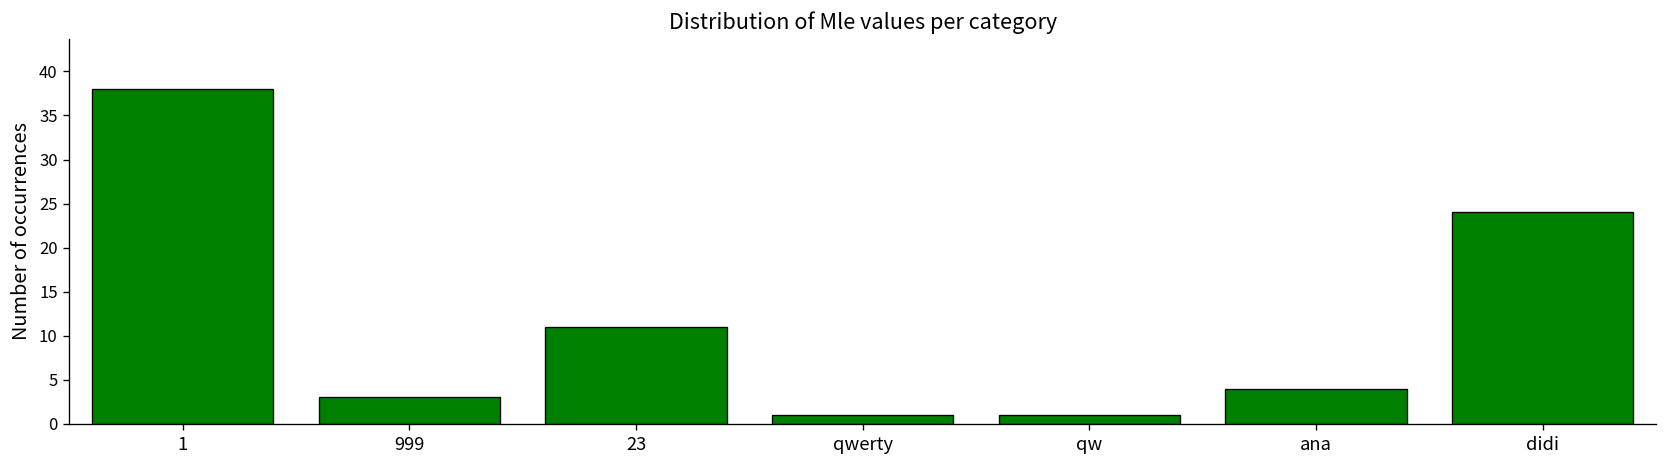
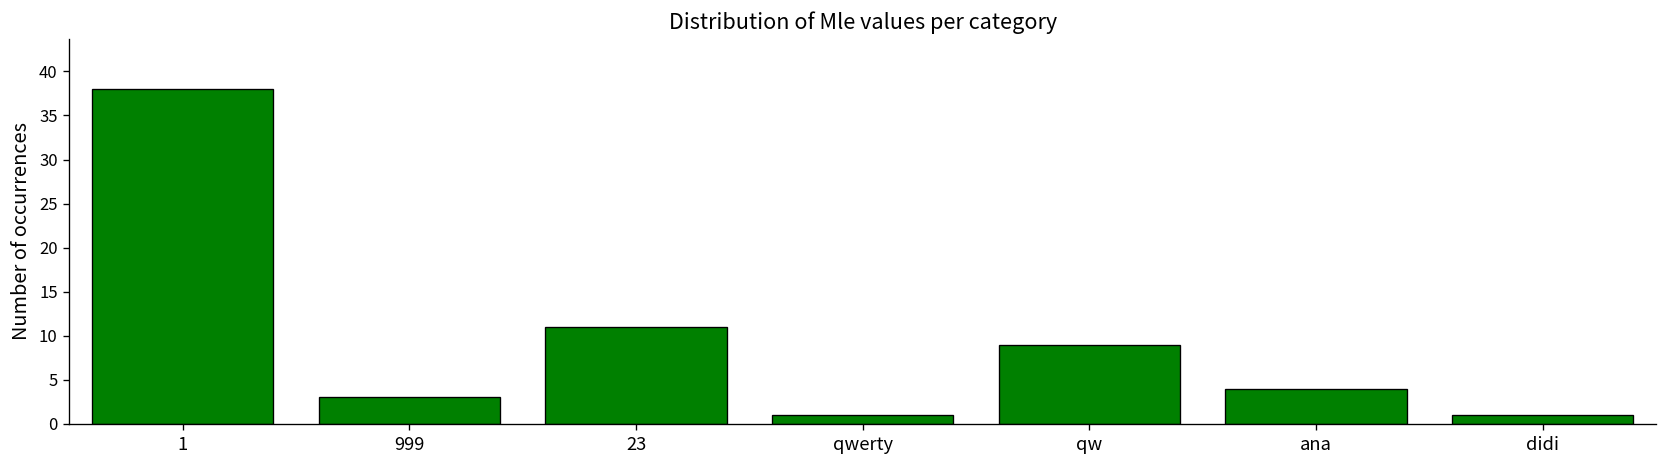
  {
    "1": 38,
    "999": 3,
    "23": 11,
    "qwerty": 1,
-   "qw": 1,
+   "qw": 9,
    "ana": 4,
-   "didi": 24
+   "didi": 1
  }
